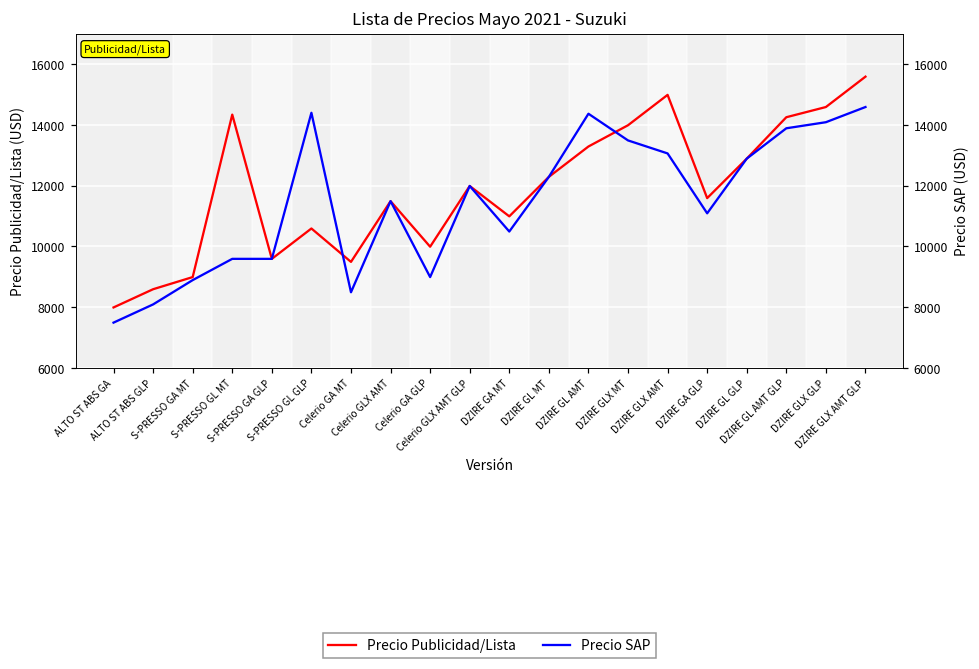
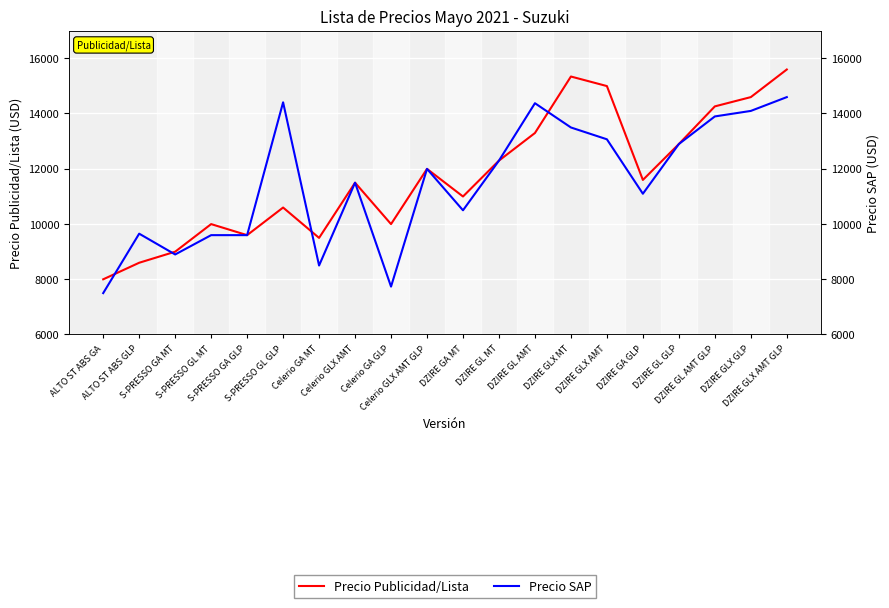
  {
    "Precio Publicidad/Lista": {
      "ALTO ST ABS GA": 8000,
      "ALTO ST ABS GLP": 8600,
      "S-PRESSO GA MT": 9000,
-     "S-PRESSO GL MT": 14300,
+     "S-PRESSO GL MT": 10000,
      "S-PRESSO GA GLP": 9600,
      "S-PRESSO GL GLP": 10600,
      "Celerio GA MT": 9500,
      "Celerio GLX AMT": 11500,
      "Celerio GA GLP": 10000,
      "Celerio GLX AMT GLP": 12000,
      "DZIRE GA MT": 11000,
      "DZIRE GL MT": 12300,
      "DZIRE GL AMT": 13300,
-     "DZIRE GLX MT": 14000,
+     "DZIRE GLX MT": 15300,
      "DZIRE GLX AMT": 15000,
      "DZIRE GA GLP": 11600,
      "DZIRE GL GLP": 12900,
      "DZIRE GL AMT GLP": 14300,
      "DZIRE GLX GLP": 14600,
      "DZIRE GLX AMT GLP": 15600
    },
    "Precio SAP": {
      "ALTO ST ABS GA": 7500,
-     "ALTO ST ABS GLP": 8100,
+     "ALTO ST ABS GLP": 9600,
      "S-PRESSO GA MT": 8900,
      "S-PRESSO GL MT": 9600,
      "S-PRESSO GA GLP": 9600,
      "S-PRESSO GL GLP": 14400,
      "Celerio GA MT": 8500,
      "Celerio GLX AMT": 11500,
-     "Celerio GA GLP": 9000,
+     "Celerio GA GLP": 7700,
      "Celerio GLX AMT GLP": 12000,
      "DZIRE GA MT": 10500,
      "DZIRE GL MT": 12300,
      "DZIRE GL AMT": 14400,
      "DZIRE GLX MT": 13500,
      "DZIRE GLX AMT": 13100,
      "DZIRE GA GLP": 11100,
      "DZIRE GL GLP": 12900,
      "DZIRE GL AMT GLP": 13900,
      "DZIRE GLX GLP": 14100,
      "DZIRE GLX AMT GLP": 14600
    }
  }
